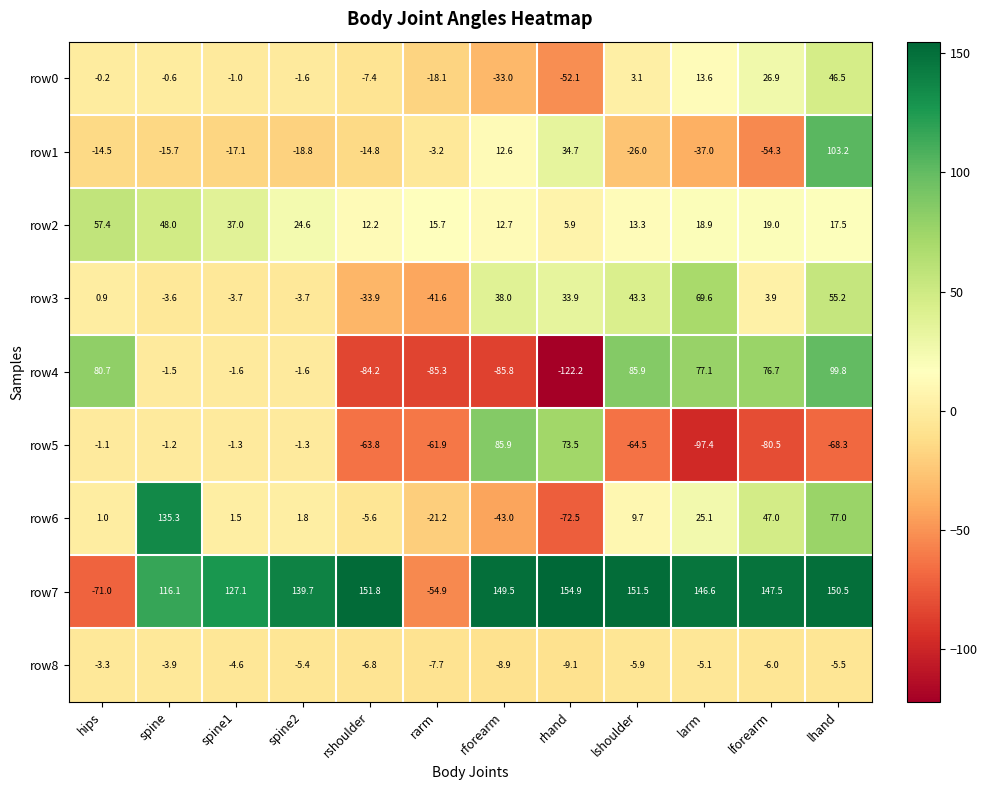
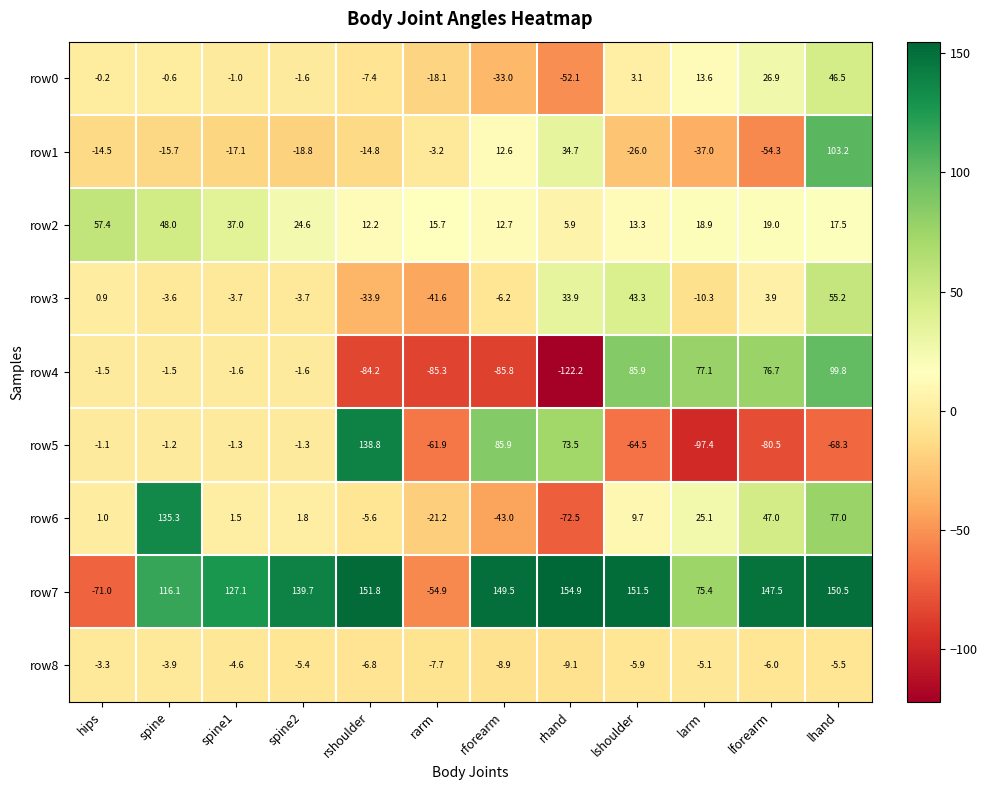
  {
    "row0": {
      "hips": -0.2,
      "spine": -0.6,
      "spine1": -1.0,
      "spine2": -1.6,
      "rshoulder": -7.4,
      "rarm": -18.1,
      "rforearm": -33.0,
      "rhand": -52.1,
      "lshoulder": 3.1,
      "larm": 13.6,
      "lforearm": 26.9,
      "lhand": 46.5
    },
    "row1": {
      "hips": -14.5,
      "spine": -15.7,
      "spine1": -17.1,
      "spine2": -18.8,
      "rshoulder": -14.8,
      "rarm": -3.2,
      "rforearm": 12.6,
      "rhand": 34.7,
      "lshoulder": -26.0,
      "larm": -37.0,
      "lforearm": -54.3,
      "lhand": 103.2
    },
    "row2": {
      "hips": 57.4,
      "spine": 48.0,
      "spine1": 37.0,
      "spine2": 24.6,
      "rshoulder": 12.2,
      "rarm": 15.7,
      "rforearm": 12.7,
      "rhand": 5.9,
      "lshoulder": 13.3,
      "larm": 18.9,
      "lforearm": 19.0,
      "lhand": 17.5
    },
    "row3": {
      "hips": 0.9,
      "spine": -3.6,
      "spine1": -3.7,
      "spine2": -3.7,
      "rshoulder": -33.9,
      "rarm": -41.6,
-     "rforearm": 38.0,
+     "rforearm": -6.2,
      "rhand": 33.9,
      "lshoulder": 43.3,
-     "larm": 69.6,
+     "larm": -10.3,
      "lforearm": 3.9,
      "lhand": 55.2
    },
    "row4": {
-     "hips": 80.7,
+     "hips": -1.5,
      "spine": -1.5,
      "spine1": -1.6,
      "spine2": -1.6,
      "rshoulder": -84.2,
      "rarm": -85.3,
      "rforearm": -85.8,
      "rhand": -122.2,
      "lshoulder": 85.9,
      "larm": 77.1,
      "lforearm": 76.7,
      "lhand": 99.8
    },
    "row5": {
      "hips": -1.1,
      "spine": -1.2,
      "spine1": -1.3,
      "spine2": -1.3,
-     "rshoulder": -63.8,
+     "rshoulder": 138.8,
      "rarm": -61.9,
      "rforearm": 85.9,
      "rhand": 73.5,
      "lshoulder": -64.5,
      "larm": -97.4,
      "lforearm": -80.5,
      "lhand": -68.3
    },
    "row6": {
      "hips": 1.0,
      "spine": 135.3,
      "spine1": 1.5,
      "spine2": 1.8,
      "rshoulder": -5.6,
      "rarm": -21.2,
      "rforearm": -43.0,
      "rhand": -72.5,
      "lshoulder": 9.7,
      "larm": 25.1,
      "lforearm": 47.0,
      "lhand": 77.0
    },
    "row7": {
      "hips": -71.0,
      "spine": 116.1,
      "spine1": 127.1,
      "spine2": 139.7,
      "rshoulder": 151.8,
      "rarm": -54.9,
      "rforearm": 149.5,
      "rhand": 154.9,
      "lshoulder": 151.5,
-     "larm": 146.6,
+     "larm": 75.4,
      "lforearm": 147.5,
      "lhand": 150.5
    },
    "row8": {
      "hips": -3.3,
      "spine": -3.9,
      "spine1": -4.6,
      "spine2": -5.4,
      "rshoulder": -6.8,
      "rarm": -7.7,
      "rforearm": -8.9,
      "rhand": -9.1,
      "lshoulder": -5.9,
      "larm": -5.1,
      "lforearm": -6.0,
      "lhand": -5.5
    }
  }
